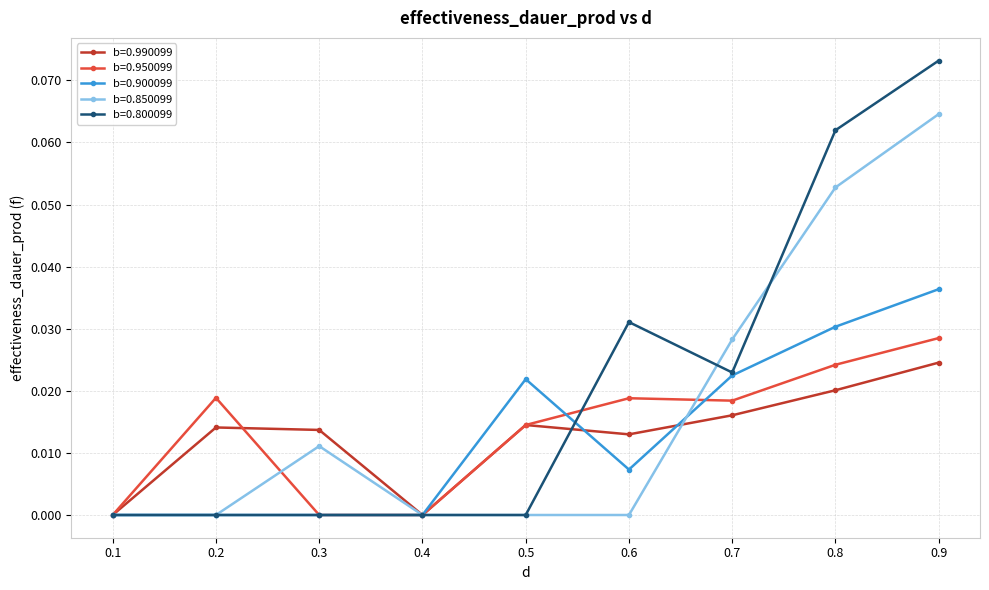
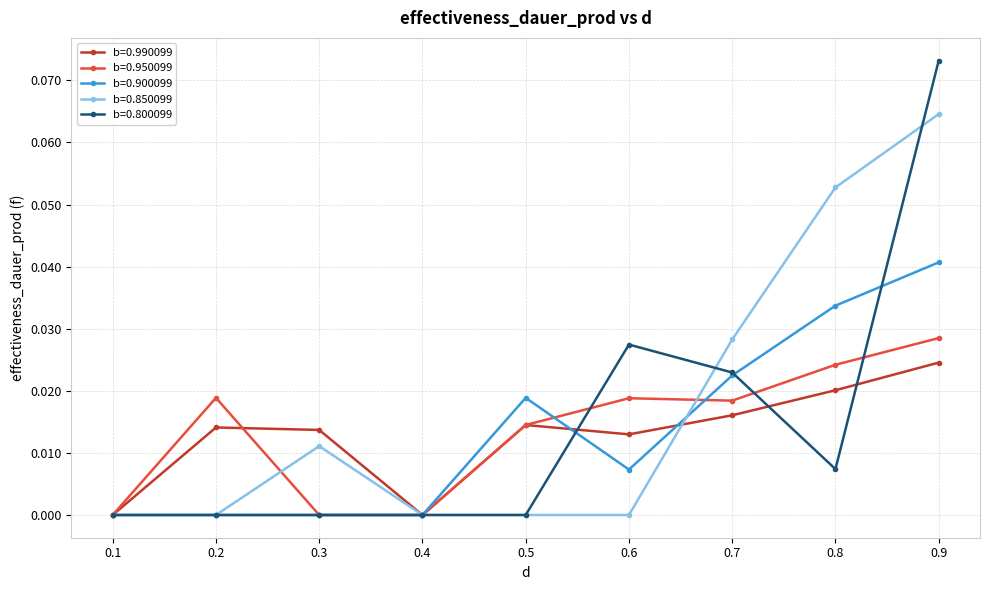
  {
    "b=0.900099": {
-     "0.5": 0.022,
+     "0.5": 0.019,
      "0.6": 0.007,
      "0.7": 0.022,
-     "0.8": 0.030,
-     "0.9": 0.036
+     "0.8": 0.034,
+     "0.9": 0.041
    },
    "b=0.850099": {
      "0.3": 0.011,
      "0.6": 0.000,
      "0.7": 0.028,
      "0.8": 0.053,
      "0.9": 0.065
    },
    "b=0.800099": {
-     "0.6": 0.031,
+     "0.6": 0.027,
      "0.7": 0.023,
-     "0.8": 0.062,
+     "0.8": 0.007,
      "0.9": 0.073
    }
  }
